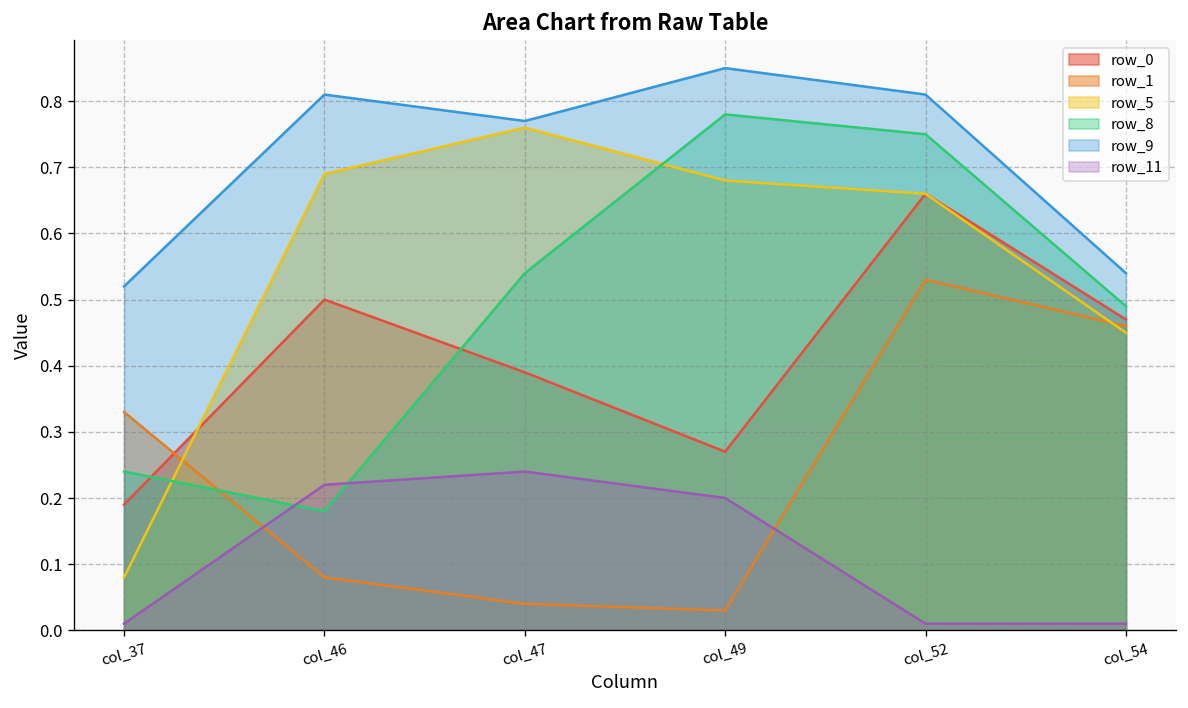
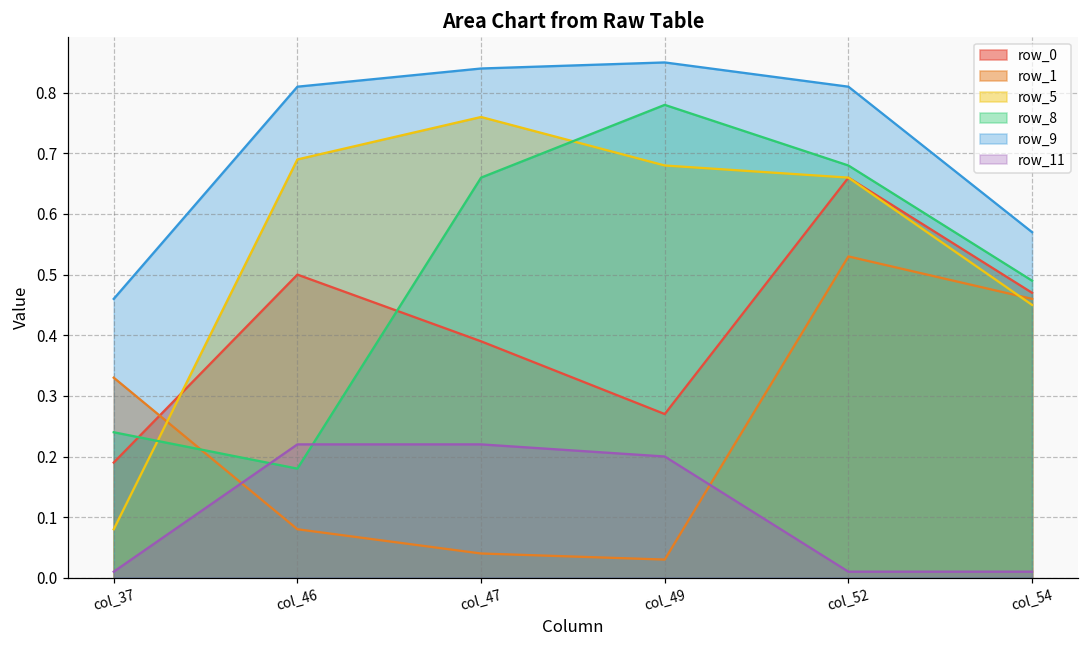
  {
    "row_8": {
      "col_37": 0.24,
      "col_46": 0.18,
-     "col_47": 0.54,
+     "col_47": 0.66,
      "col_49": 0.78,
-     "col_52": 0.75,
+     "col_52": 0.68,
      "col_54": 0.49
    },
    "row_9": {
-     "col_37": 0.52,
+     "col_37": 0.46,
      "col_46": 0.81,
-     "col_47": 0.77,
+     "col_47": 0.84,
      "col_49": 0.85,
      "col_52": 0.81,
-     "col_54": 0.54
+     "col_54": 0.57
    },
    "row_11": {
      "col_37": 0.01,
      "col_46": 0.22,
-     "col_47": 0.24,
+     "col_47": 0.22,
      "col_49": 0.20,
      "col_52": 0.01,
      "col_54": 0.01
    }
  }
